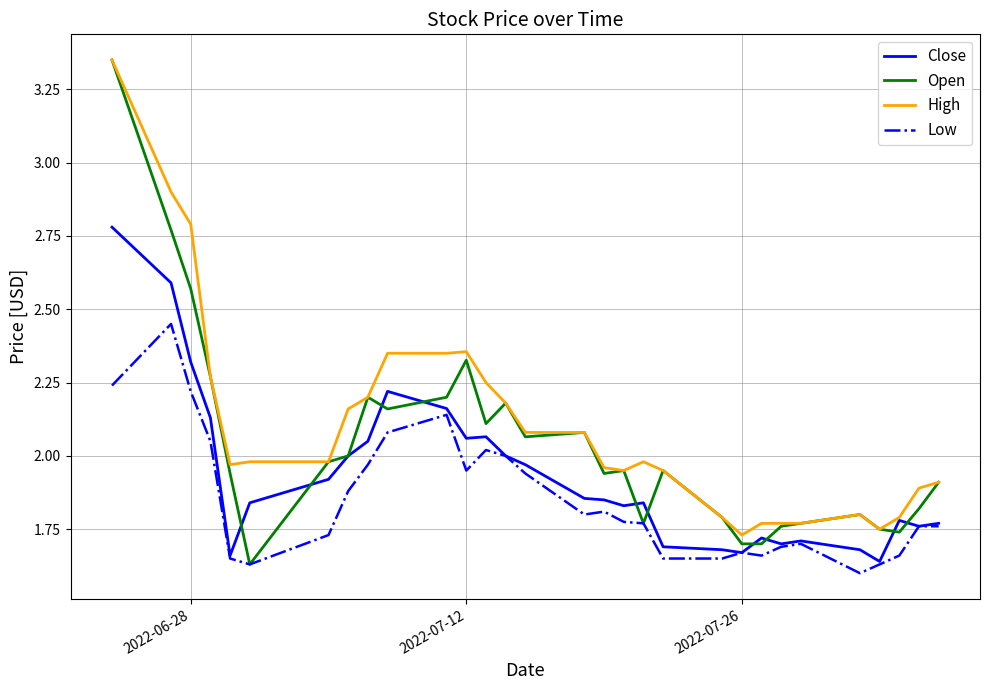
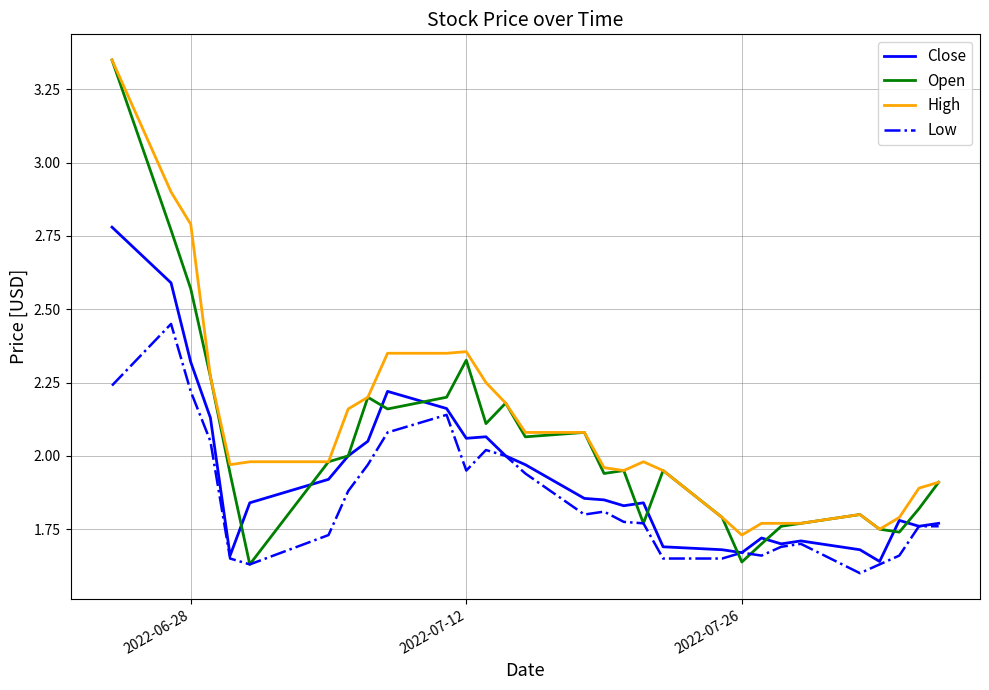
  {
    "Open": {
      "2022-06-28": 2.57,
      "2022-07-12": 2.33,
-     "2022-07-26": 1.70
+     "2022-07-26": 1.64
    },
    "High": {
      "2022-06-28": 2.79,
      "2022-07-12": 2.36,
      "2022-07-26": 1.73
    }
  }
